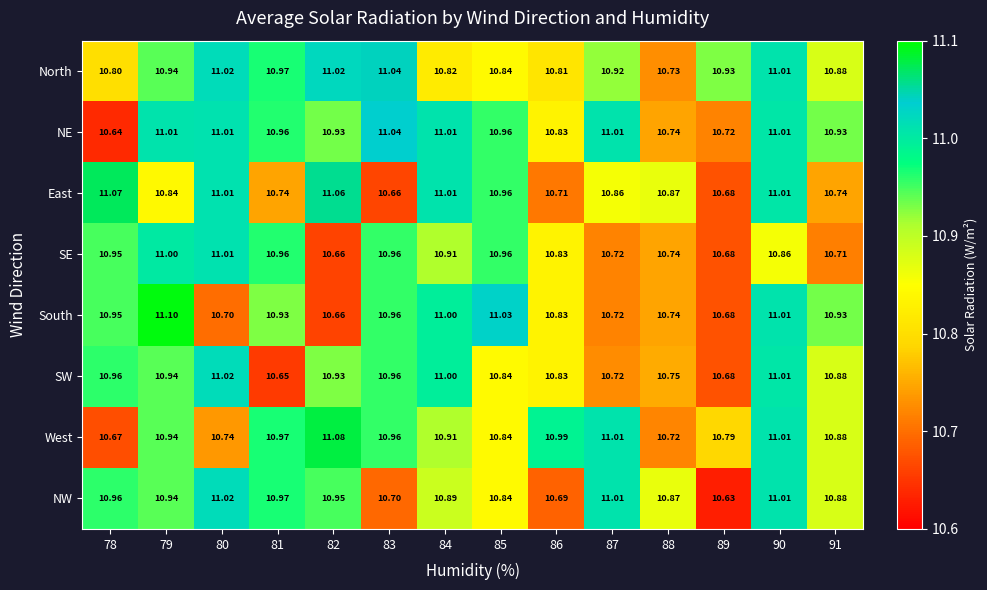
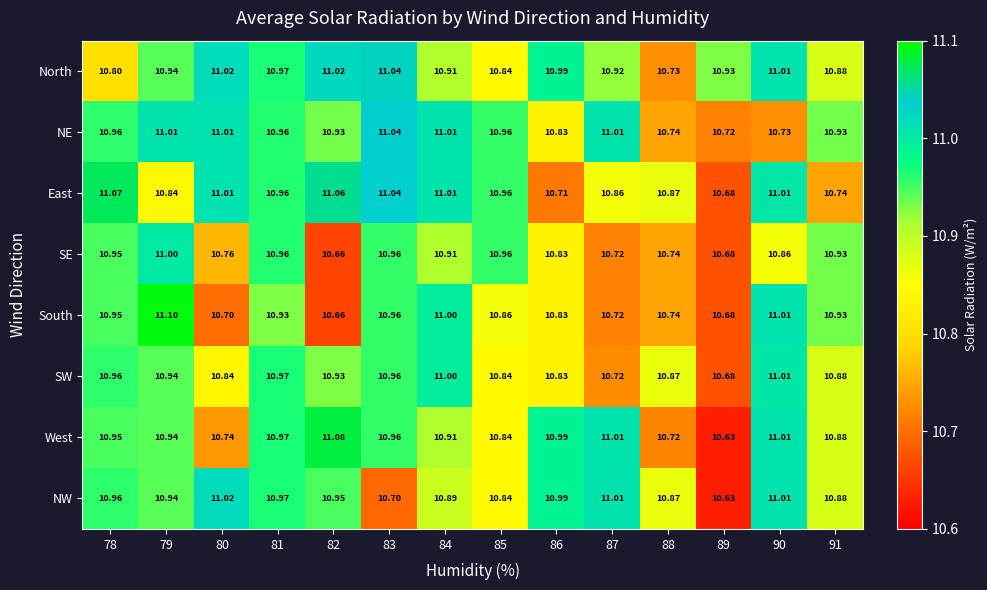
  {
    "North": {
      "78": 10.80,
      "79": 10.94,
      "80": 11.02,
      "81": 10.97,
      "82": 11.02,
      "83": 11.04,
-     "84": 10.82,
+     "84": 10.91,
      "85": 10.84,
-     "86": 10.81,
+     "86": 10.99,
      "87": 10.92,
      "88": 10.73,
      "89": 10.93,
      "90": 11.01,
      "91": 10.88
    },
    "NE": {
-     "78": 10.64,
+     "78": 10.96,
      "79": 11.01,
      "80": 11.01,
      "81": 10.96,
      "82": 10.93,
      "83": 11.04,
      "84": 11.01,
      "85": 10.96,
      "86": 10.83,
      "87": 11.01,
      "88": 10.74,
      "89": 10.72,
-     "90": 11.01,
+     "90": 10.73,
      "91": 10.93
    },
    "East": {
      "78": 11.07,
      "79": 10.84,
      "80": 11.01,
-     "81": 10.74,
+     "81": 10.96,
      "82": 11.06,
-     "83": 10.66,
+     "83": 11.04,
      "84": 11.01,
      "85": 10.96,
      "86": 10.71,
      "87": 10.86,
      "88": 10.87,
      "89": 10.68,
      "90": 11.01,
      "91": 10.74
    },
    "SE": {
      "78": 10.95,
      "79": 11.00,
-     "80": 11.01,
+     "80": 10.76,
      "81": 10.96,
      "82": 10.66,
      "83": 10.96,
      "84": 10.91,
      "85": 10.96,
      "86": 10.83,
      "87": 10.72,
      "88": 10.74,
      "89": 10.68,
      "90": 10.86,
-     "91": 10.71
+     "91": 10.93
    },
    "South": {
      "78": 10.95,
      "79": 11.10,
      "80": 10.70,
      "81": 10.93,
      "82": 10.66,
      "83": 10.96,
      "84": 11.00,
-     "85": 11.03,
+     "85": 10.86,
      "86": 10.83,
      "87": 10.72,
      "88": 10.74,
      "89": 10.68,
      "90": 11.01,
      "91": 10.93
    },
    "SW": {
      "78": 10.96,
      "79": 10.94,
-     "80": 11.02,
-     "81": 10.65,
+     "80": 10.84,
+     "81": 10.97,
      "82": 10.93,
      "83": 10.96,
      "84": 11.00,
      "85": 10.84,
      "86": 10.83,
      "87": 10.72,
-     "88": 10.75,
+     "88": 10.87,
      "89": 10.68,
      "90": 11.01,
      "91": 10.88
    },
    "West": {
-     "78": 10.67,
+     "78": 10.95,
      "79": 10.94,
      "80": 10.74,
      "81": 10.97,
      "82": 11.08,
      "83": 10.96,
      "84": 10.91,
      "85": 10.84,
      "86": 10.99,
      "87": 11.01,
      "88": 10.72,
-     "89": 10.79,
+     "89": 10.63,
      "90": 11.01,
      "91": 10.88
    },
    "NW": {
      "78": 10.96,
      "79": 10.94,
      "80": 11.02,
      "81": 10.97,
      "82": 10.95,
      "83": 10.70,
      "84": 10.89,
      "85": 10.84,
-     "86": 10.69,
+     "86": 10.99,
      "87": 11.01,
      "88": 10.87,
      "89": 10.63,
      "90": 11.01,
      "91": 10.88
    }
  }
